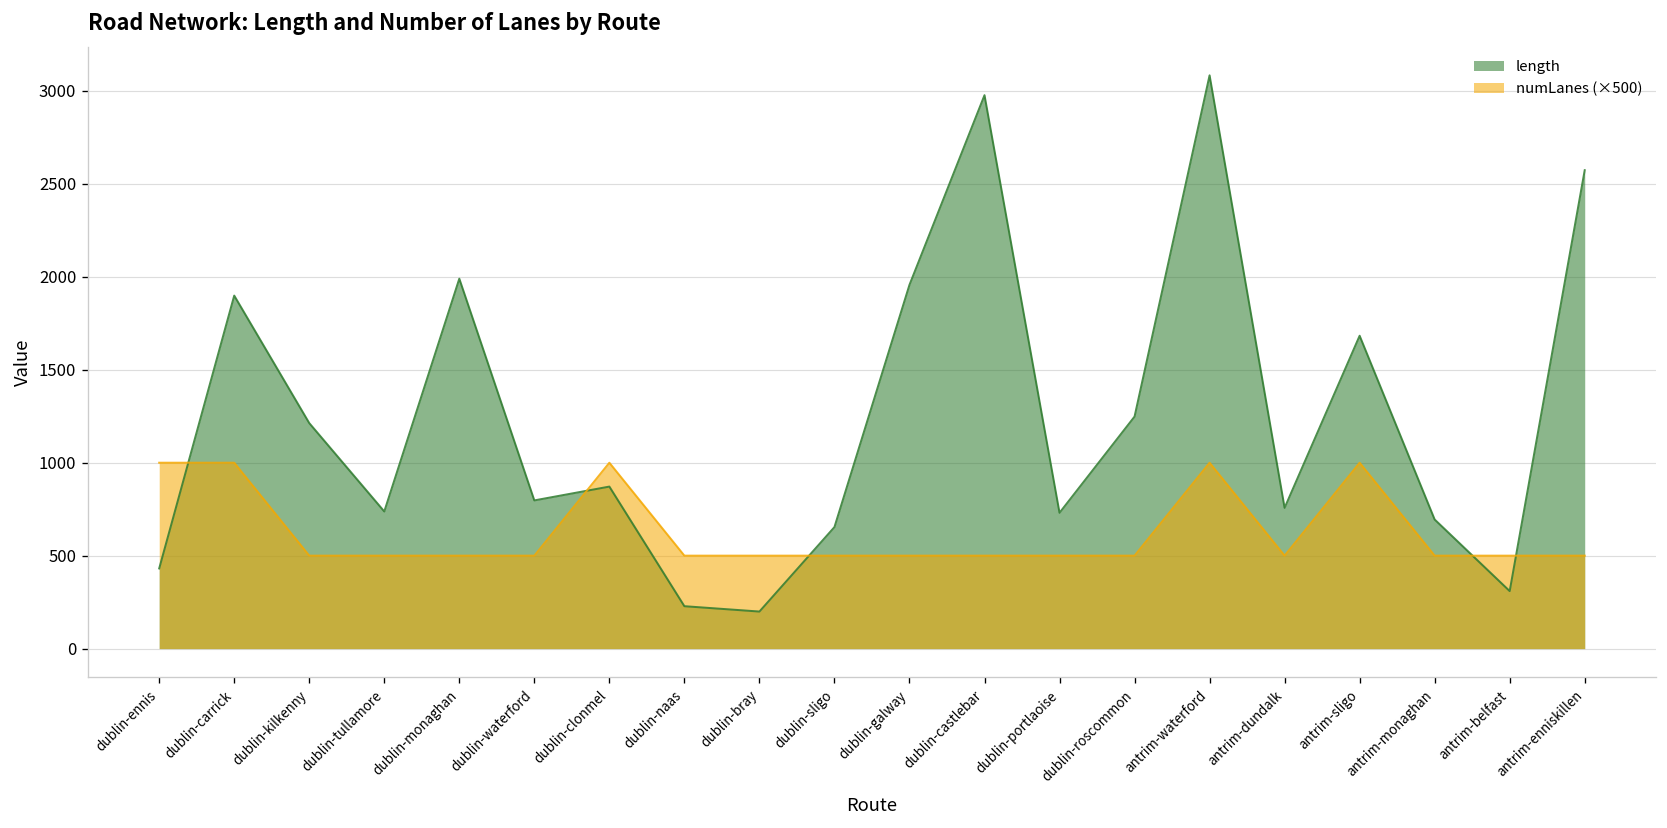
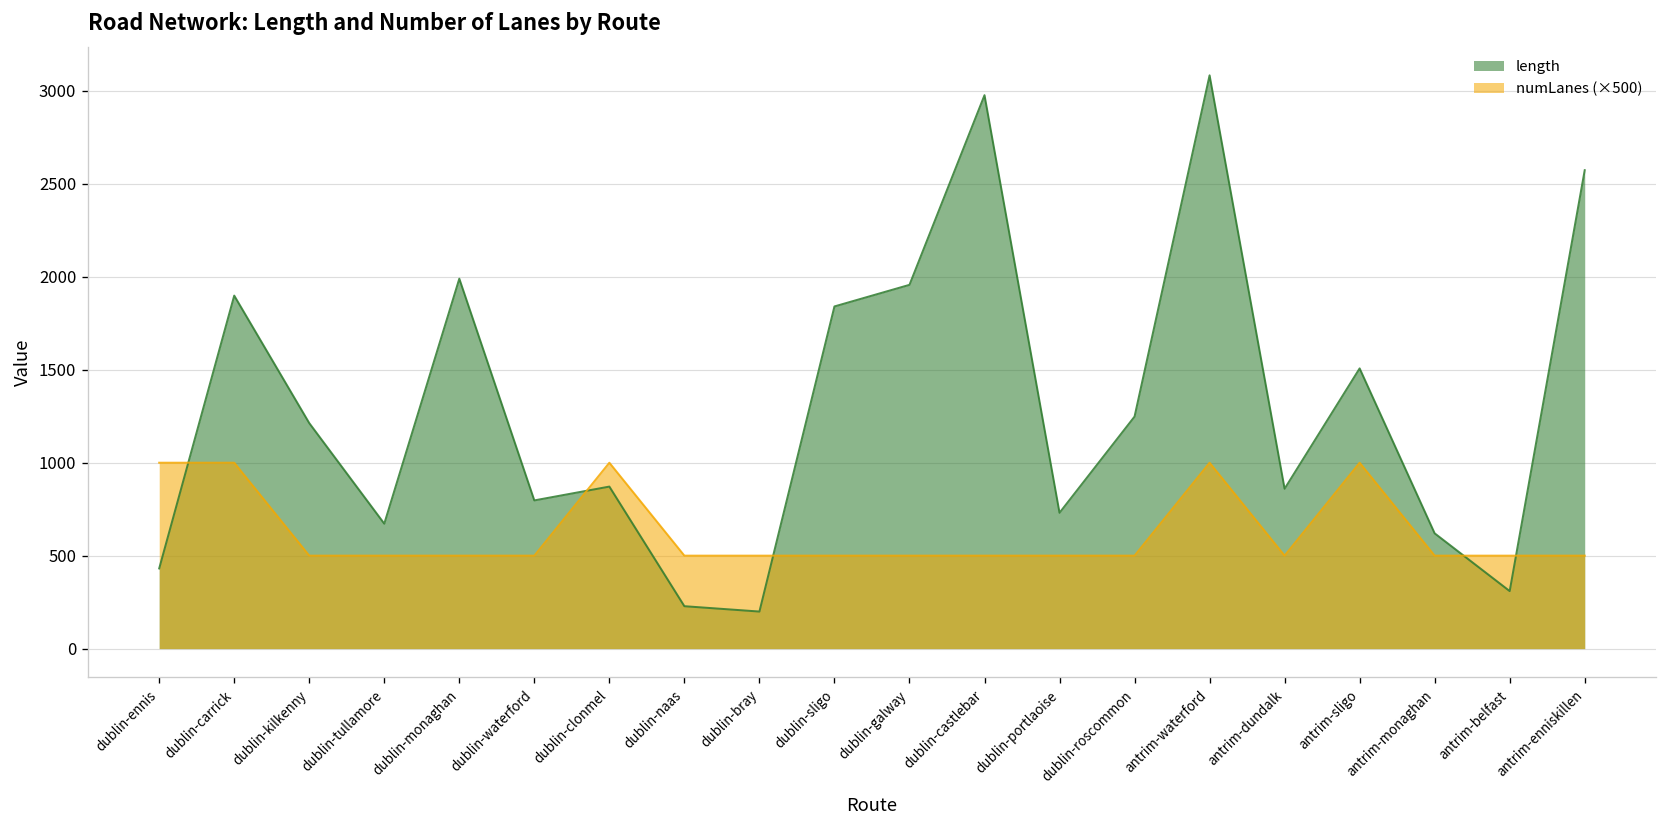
  {
    "length": {
      "dublin-ennis": 430,
      "dublin-carrick": 1900,
      "dublin-kilkenny": 1210,
-     "dublin-tullamore": 740,
+     "dublin-tullamore": 670,
      "dublin-monaghan": 1990,
      "dublin-waterford": 800,
      "dublin-clonmel": 870,
      "dublin-naas": 230,
      "dublin-bray": 200,
-     "dublin-sligo": 650,
+     "dublin-sligo": 1840,
      "dublin-galway": 1960,
      "dublin-castlebar": 2980,
      "dublin-portlaoise": 730,
      "dublin-roscommon": 1250,
      "antrim-waterford": 3080,
-     "antrim-dundalk": 760,
-     "antrim-sligo": 1680,
-     "antrim-monaghan": 690,
+     "antrim-dundalk": 860,
+     "antrim-sligo": 1510,
+     "antrim-monaghan": 620,
      "antrim-belfast": 310,
      "antrim-enniskillen": 2570
    },
    "numLanes (×500)": {
      "dublin-ennis": 1000,
      "dublin-carrick": 1000,
      "dublin-kilkenny": 500,
      "dublin-tullamore": 500,
      "dublin-monaghan": 500,
      "dublin-waterford": 500,
      "dublin-clonmel": 1000,
      "dublin-naas": 500,
      "dublin-bray": 500,
      "dublin-sligo": 500,
      "dublin-galway": 500,
      "dublin-castlebar": 500,
      "dublin-portlaoise": 500,
      "dublin-roscommon": 500,
      "antrim-waterford": 1000,
      "antrim-dundalk": 500,
      "antrim-sligo": 1000,
      "antrim-monaghan": 500,
      "antrim-belfast": 500,
      "antrim-enniskillen": 500
    }
  }
